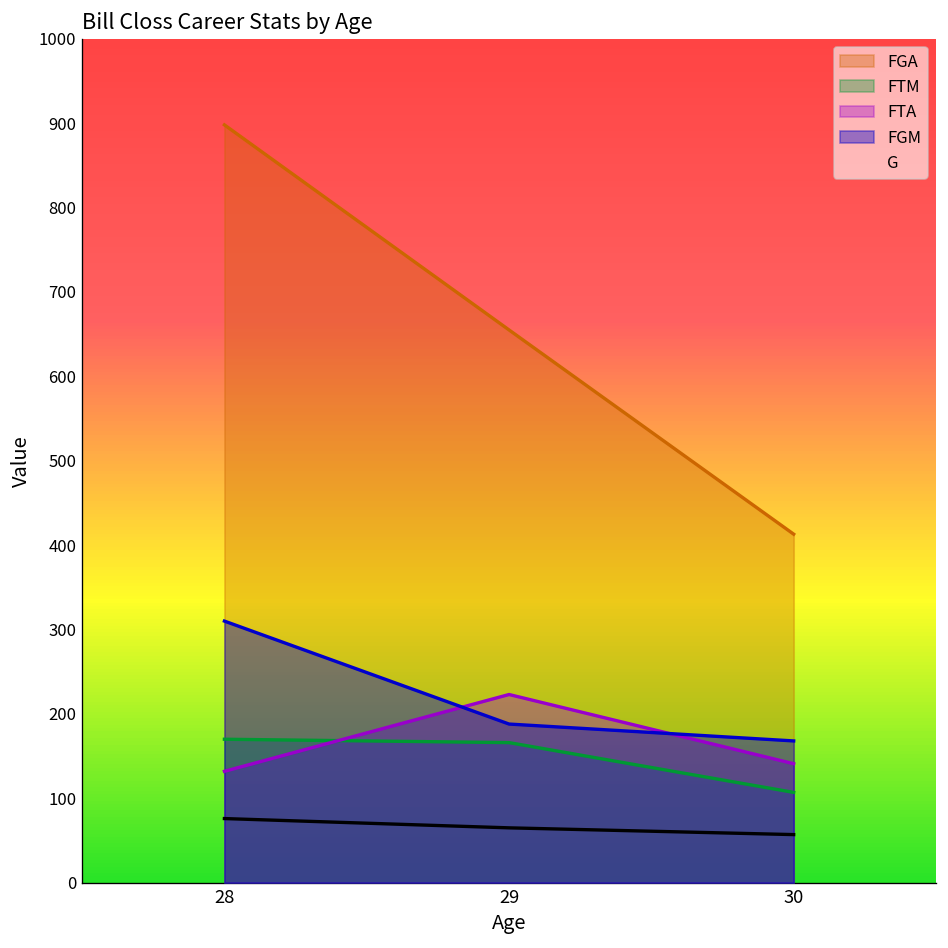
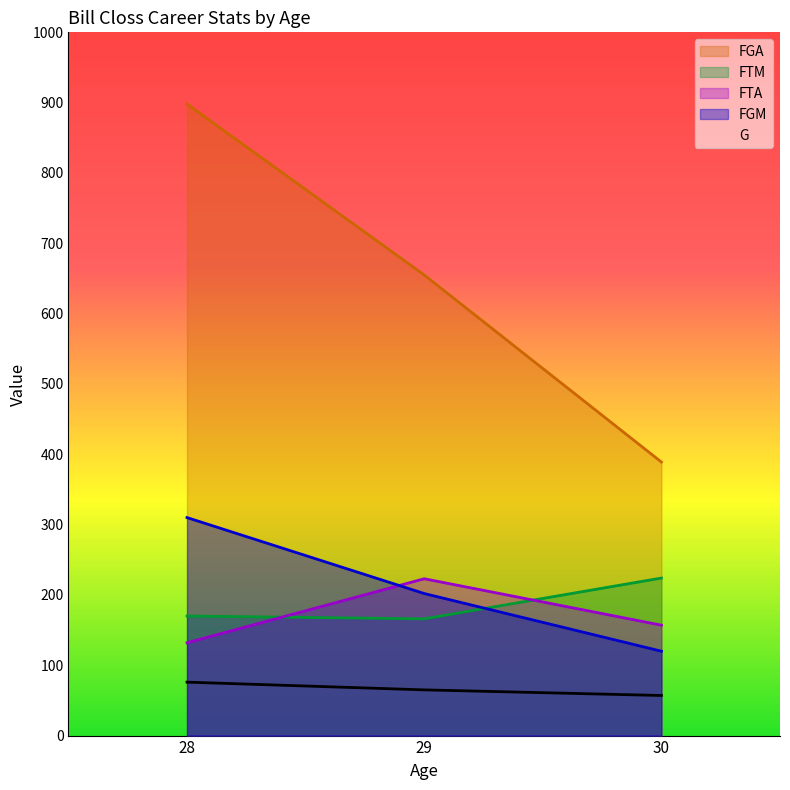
  {
    "FGA": {
      "28": 900,
      "29": 660,
-     "30": 410
+     "30": 390
    },
    "FTM": {
      "28": 170,
      "29": 170,
-     "30": 110
+     "30": 220
    },
    "FTA": {
      "28": 130,
      "29": 220,
-     "30": 140
+     "30": 160
    },
    "FGM": {
      "28": 310,
-     "29": 190,
-     "30": 170
+     "29": 200,
+     "30": 120
    },
    "G": {
      "28": 80,
      "29": 70,
      "30": 60
    }
  }
